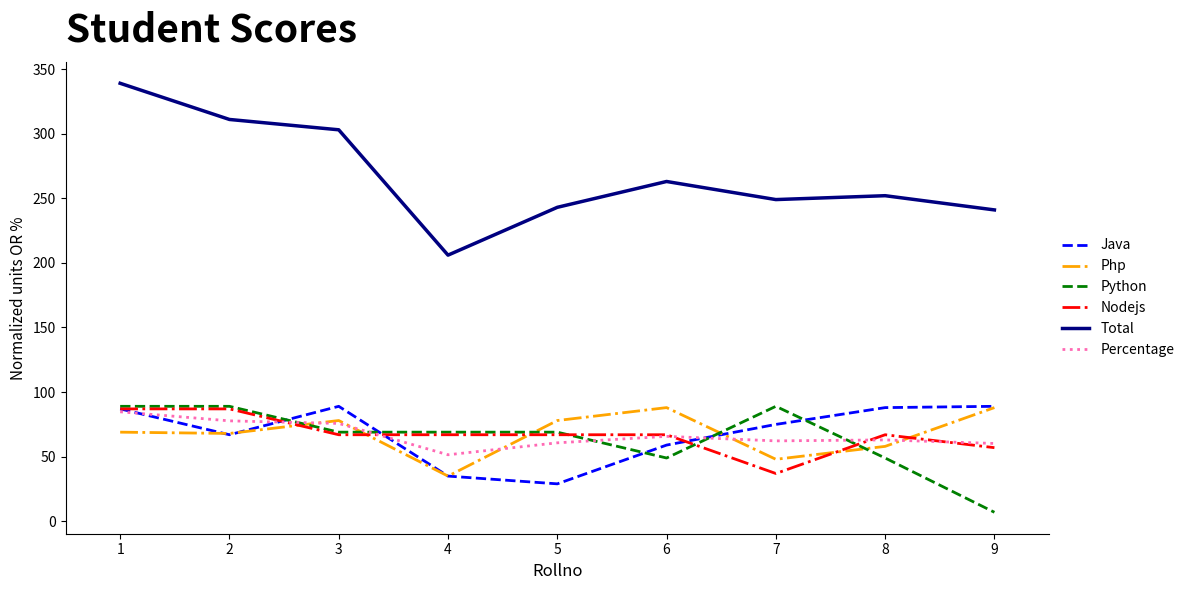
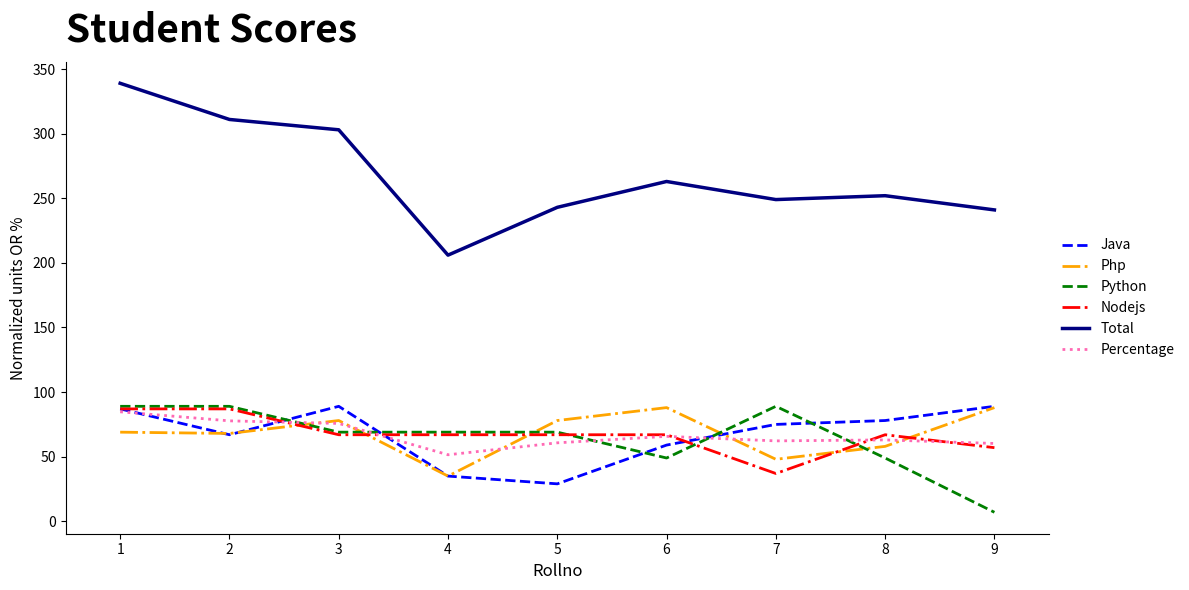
  {
    "Java": {
      "3": 89,
      "5": 29,
      "6": 59,
      "7": 75,
-     "8": 88
+     "8": 78
    },
    "Php": {
      "1": 69,
      "3": 78,
      "5": 78,
      "6": 88,
      "7": 48,
      "8": 58
    },
    "Python": {
      "1": 89,
      "2": 89,
      "6": 49,
      "7": 89,
      "8": 49,
      "9": 7
    },
    "Nodejs": {
      "2": 87,
      "7": 37,
      "8": 67,
      "9": 57
    },
    "Total": {
      "1": 339,
      "2": 311,
      "3": 303,
      "4": 206,
      "5": 243,
      "6": 263,
      "7": 249,
      "8": 252,
      "9": 241
    },
    "Percentage": {
      "1": 85,
      "2": 78,
      "3": 76,
      "4": 52,
      "5": 61,
      "7": 62,
      "8": 63,
      "9": 60
    }
  }
